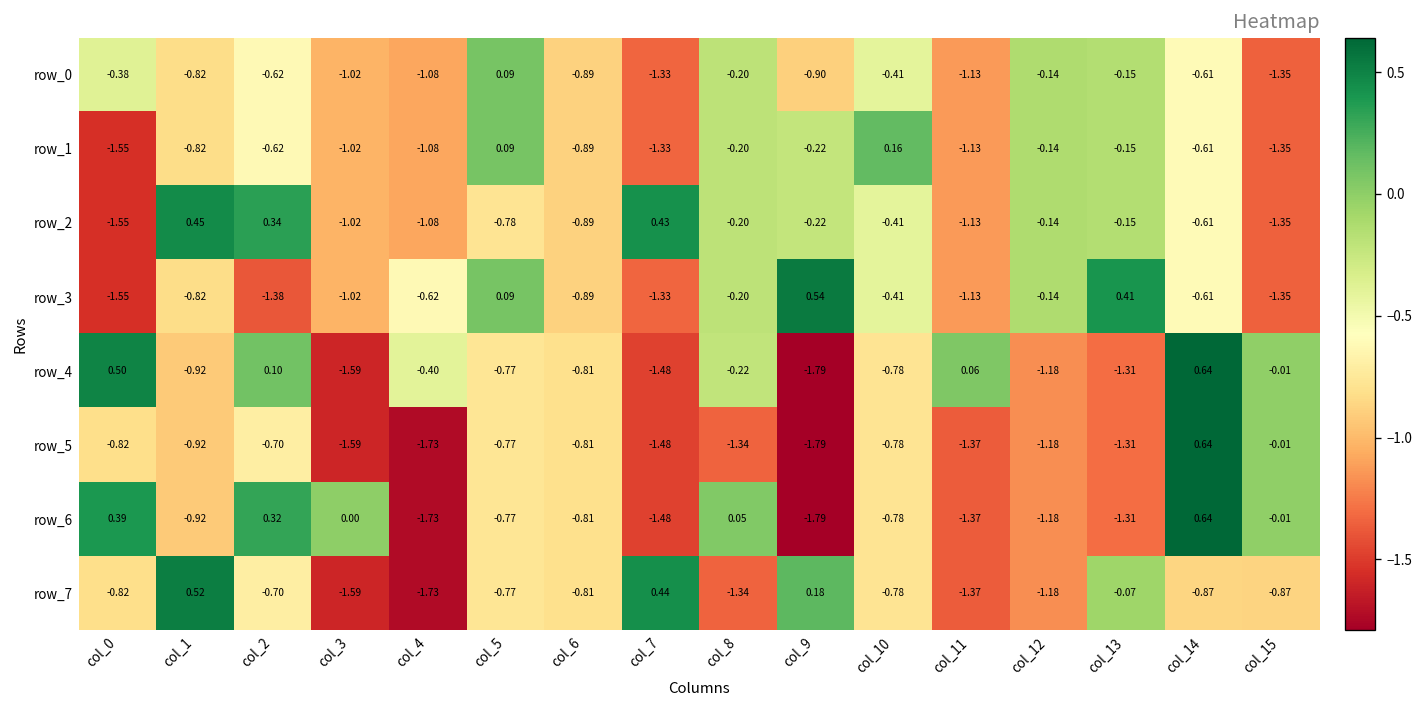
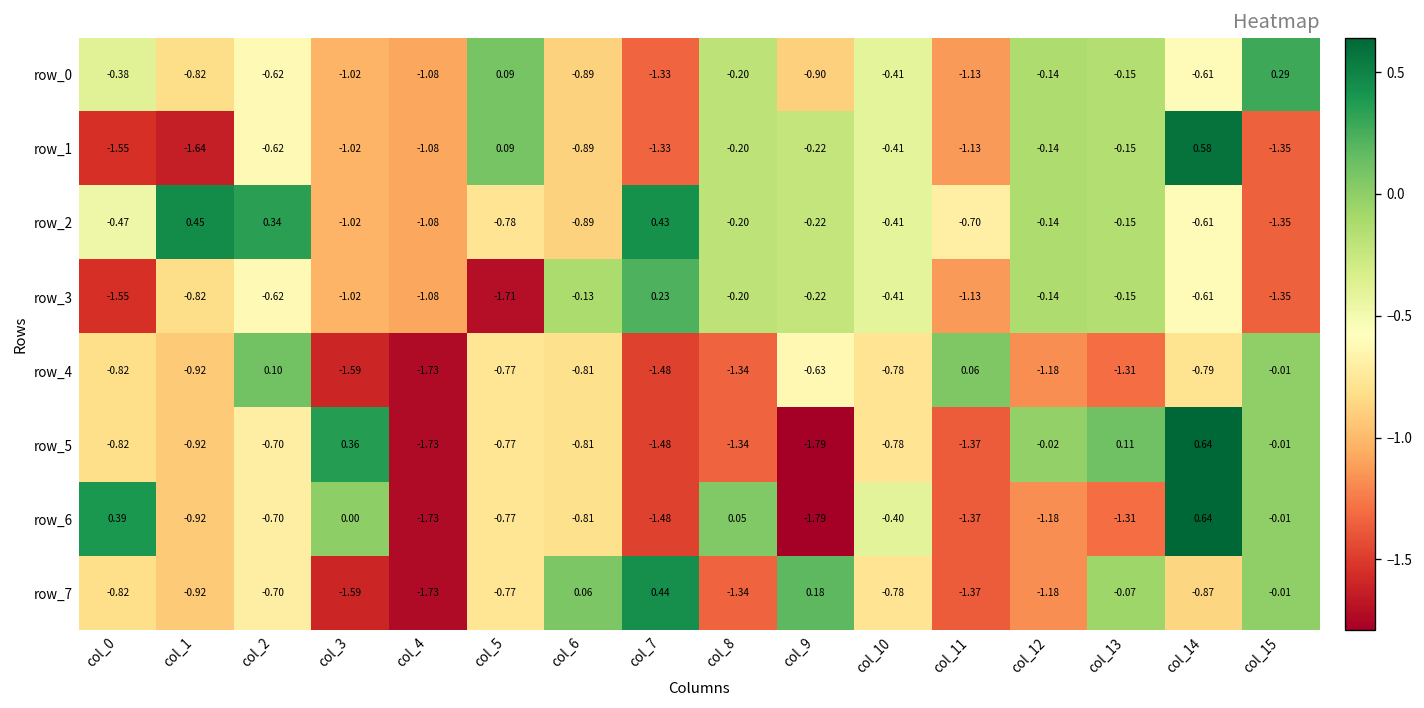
  {
    "row_0": {
      "col_0": -0.38,
      "col_1": -0.82,
      "col_2": -0.62,
      "col_3": -1.02,
      "col_4": -1.08,
      "col_5": 0.09,
      "col_6": -0.89,
      "col_7": -1.33,
      "col_8": -0.20,
      "col_9": -0.90,
      "col_10": -0.41,
      "col_11": -1.13,
      "col_12": -0.14,
      "col_13": -0.15,
      "col_14": -0.61,
-     "col_15": -1.35
+     "col_15": 0.29
    },
    "row_1": {
      "col_0": -1.55,
-     "col_1": -0.82,
+     "col_1": -1.64,
      "col_2": -0.62,
      "col_3": -1.02,
      "col_4": -1.08,
      "col_5": 0.09,
      "col_6": -0.89,
      "col_7": -1.33,
      "col_8": -0.20,
      "col_9": -0.22,
-     "col_10": 0.16,
+     "col_10": -0.41,
      "col_11": -1.13,
      "col_12": -0.14,
      "col_13": -0.15,
-     "col_14": -0.61,
+     "col_14": 0.58,
      "col_15": -1.35
    },
    "row_2": {
-     "col_0": -1.55,
+     "col_0": -0.47,
      "col_1": 0.45,
      "col_2": 0.34,
      "col_3": -1.02,
      "col_4": -1.08,
      "col_5": -0.78,
      "col_6": -0.89,
      "col_7": 0.43,
      "col_8": -0.20,
      "col_9": -0.22,
      "col_10": -0.41,
-     "col_11": -1.13,
+     "col_11": -0.70,
      "col_12": -0.14,
      "col_13": -0.15,
      "col_14": -0.61,
      "col_15": -1.35
    },
    "row_3": {
      "col_0": -1.55,
      "col_1": -0.82,
-     "col_2": -1.38,
+     "col_2": -0.62,
      "col_3": -1.02,
-     "col_4": -0.62,
-     "col_5": 0.09,
-     "col_6": -0.89,
-     "col_7": -1.33,
+     "col_4": -1.08,
+     "col_5": -1.71,
+     "col_6": -0.13,
+     "col_7": 0.23,
      "col_8": -0.20,
-     "col_9": 0.54,
+     "col_9": -0.22,
      "col_10": -0.41,
      "col_11": -1.13,
      "col_12": -0.14,
-     "col_13": 0.41,
+     "col_13": -0.15,
      "col_14": -0.61,
      "col_15": -1.35
    },
    "row_4": {
-     "col_0": 0.50,
+     "col_0": -0.82,
      "col_1": -0.92,
      "col_2": 0.10,
      "col_3": -1.59,
-     "col_4": -0.40,
+     "col_4": -1.73,
      "col_5": -0.77,
      "col_6": -0.81,
      "col_7": -1.48,
-     "col_8": -0.22,
-     "col_9": -1.79,
+     "col_8": -1.34,
+     "col_9": -0.63,
      "col_10": -0.78,
      "col_11": 0.06,
      "col_12": -1.18,
      "col_13": -1.31,
-     "col_14": 0.64,
+     "col_14": -0.79,
      "col_15": -0.01
    },
    "row_5": {
      "col_0": -0.82,
      "col_1": -0.92,
      "col_2": -0.70,
-     "col_3": -1.59,
+     "col_3": 0.36,
      "col_4": -1.73,
      "col_5": -0.77,
      "col_6": -0.81,
      "col_7": -1.48,
      "col_8": -1.34,
      "col_9": -1.79,
      "col_10": -0.78,
      "col_11": -1.37,
-     "col_12": -1.18,
-     "col_13": -1.31,
+     "col_12": -0.02,
+     "col_13": 0.11,
      "col_14": 0.64,
      "col_15": -0.01
    },
    "row_6": {
      "col_0": 0.39,
      "col_1": -0.92,
-     "col_2": 0.32,
+     "col_2": -0.70,
      "col_3": 0.00,
      "col_4": -1.73,
      "col_5": -0.77,
      "col_6": -0.81,
      "col_7": -1.48,
      "col_8": 0.05,
      "col_9": -1.79,
-     "col_10": -0.78,
+     "col_10": -0.40,
      "col_11": -1.37,
      "col_12": -1.18,
      "col_13": -1.31,
      "col_14": 0.64,
      "col_15": -0.01
    },
    "row_7": {
      "col_0": -0.82,
-     "col_1": 0.52,
+     "col_1": -0.92,
      "col_2": -0.70,
      "col_3": -1.59,
      "col_4": -1.73,
      "col_5": -0.77,
-     "col_6": -0.81,
+     "col_6": 0.06,
      "col_7": 0.44,
      "col_8": -1.34,
      "col_9": 0.18,
      "col_10": -0.78,
      "col_11": -1.37,
      "col_12": -1.18,
      "col_13": -0.07,
      "col_14": -0.87,
-     "col_15": -0.87
+     "col_15": -0.01
    }
  }
